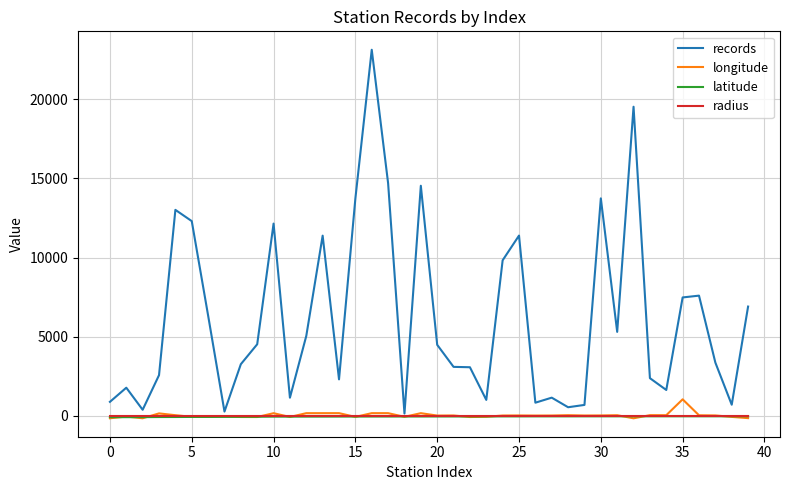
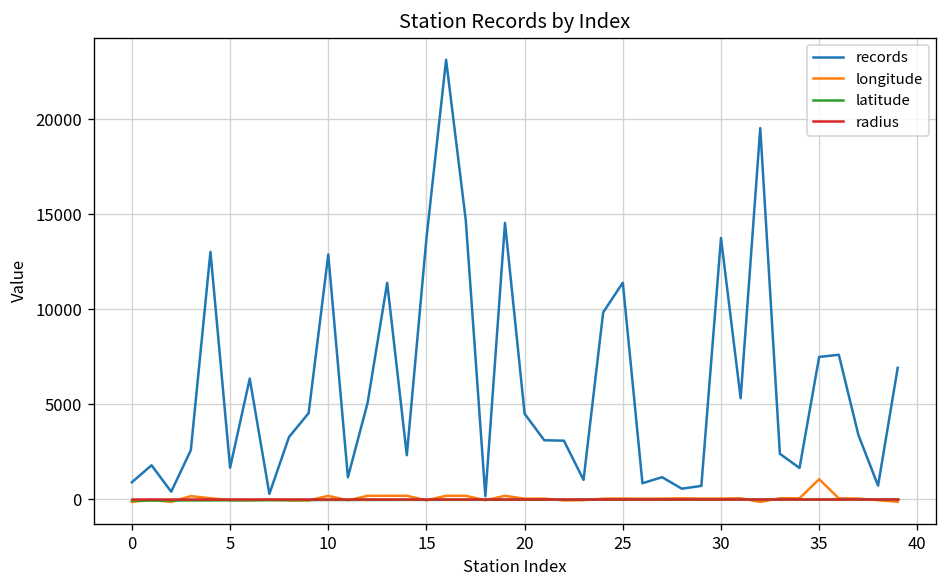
  {
    "records": {
      "0": 900,
-     "5": 12300,
-     "10": 12100,
+     "5": 1700,
+     "10": 12900,
      "15": 13700,
      "20": 4500,
      "25": 11400,
      "30": 13700,
      "35": 7500
    },
    "longitude": {
      "10": 200,
      "35": 1000
    }
  }
